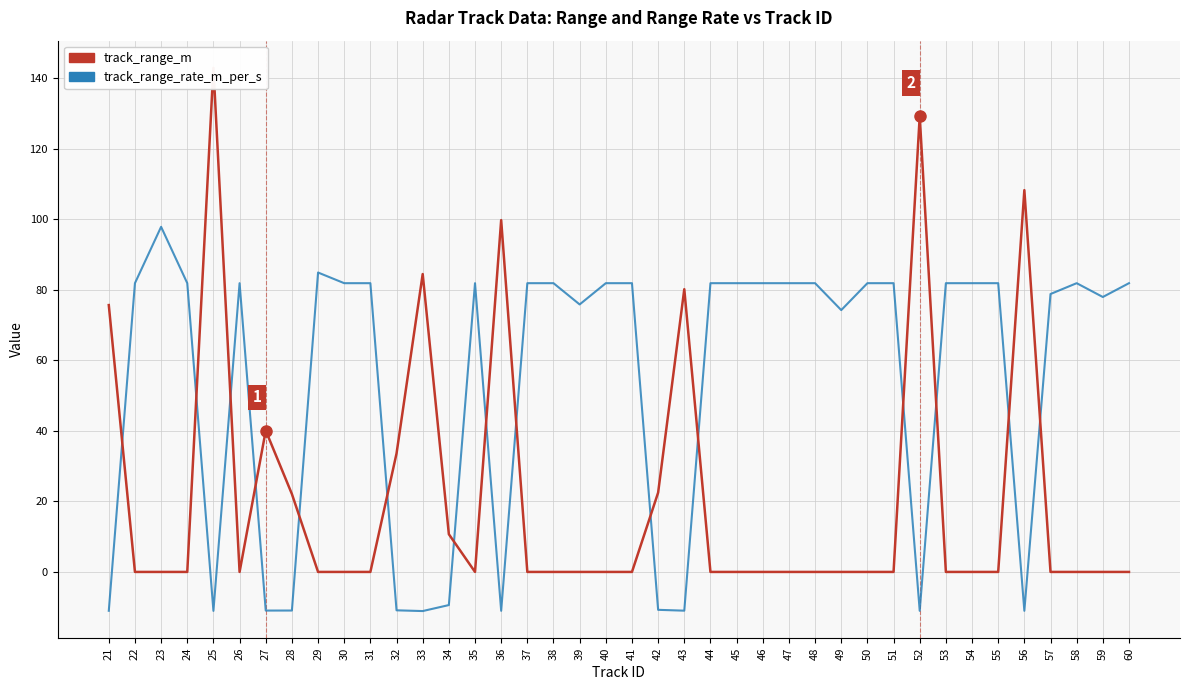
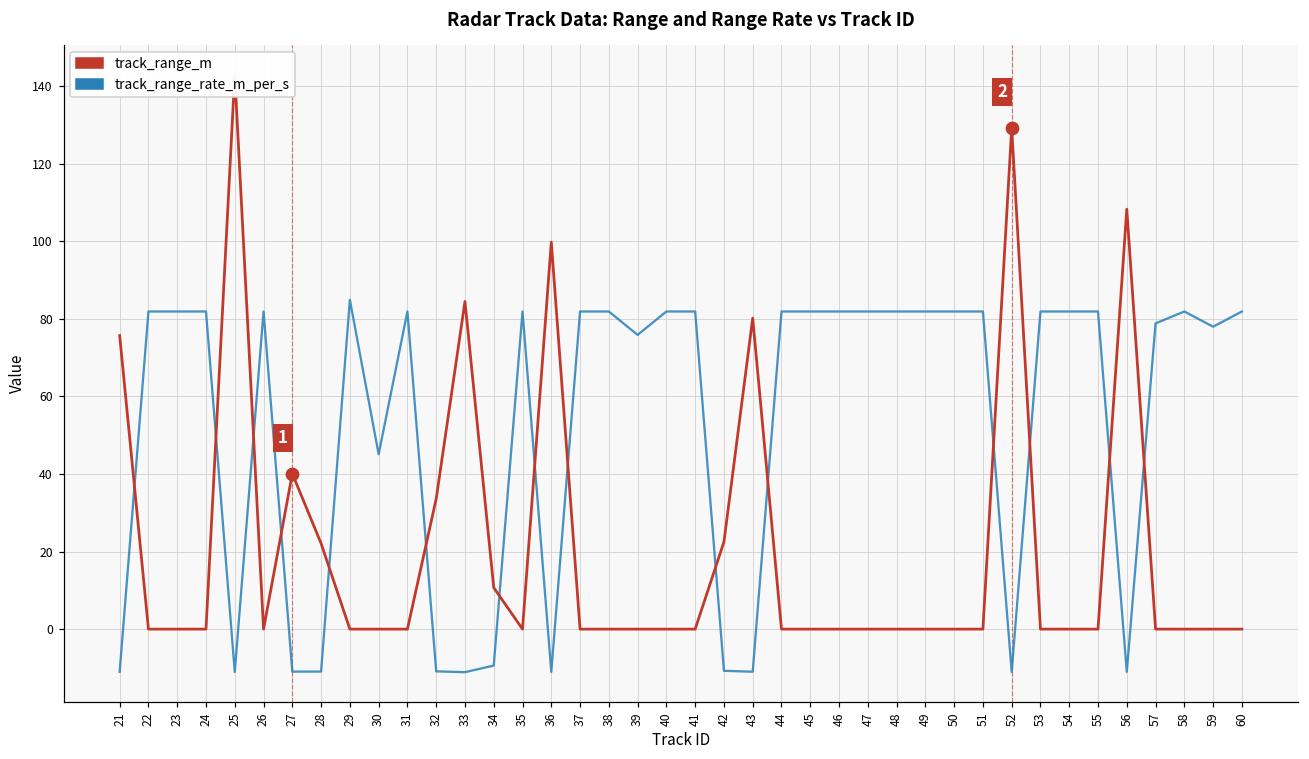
  {
    "track_range_rate_m_per_s": {
      "21": -11,
      "22": 82,
-     "23": 98,
+     "23": 82,
      "24": 82,
      "25": -11,
      "26": 82,
      "27": -11,
      "28": -11,
      "29": 85,
-     "30": 82,
+     "30": 45,
      "31": 82,
      "32": -11,
      "33": -11,
      "34": -9,
      "35": 82,
      "36": -11,
      "37": 82,
      "38": 82,
      "39": 76,
      "40": 82,
      "41": 82,
      "42": -11,
      "43": -11,
      "44": 82,
      "45": 82,
      "46": 82,
      "47": 82,
      "48": 82,
-     "49": 74,
+     "49": 82,
      "50": 82,
      "51": 82,
      "52": -11,
      "53": 82,
      "54": 82,
      "55": 82,
      "56": -11,
      "57": 79,
      "58": 82,
      "59": 78,
      "60": 82
    }
  }
